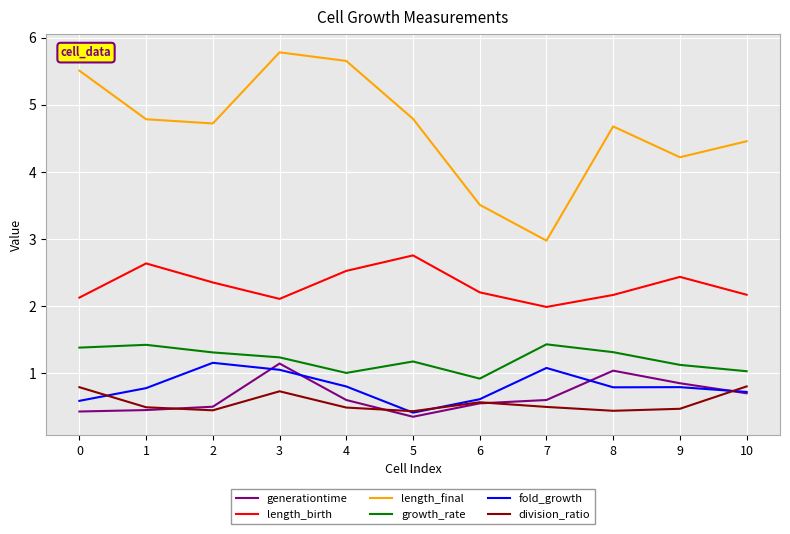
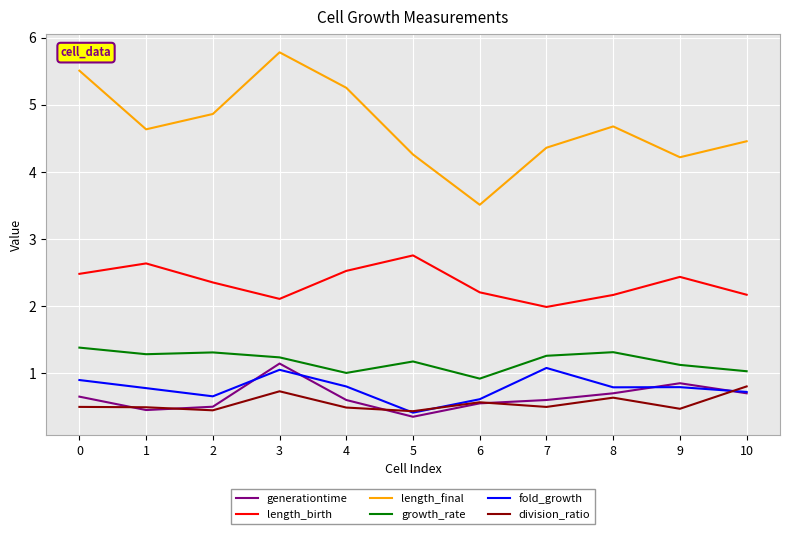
  {
    "generationtime": {
-     "0": 0.4,
+     "0": 0.6,
      "1": 0.5,
      "2": 0.5,
      "3": 1.1,
      "4": 0.6,
      "5": 0.4,
      "7": 0.6,
-     "8": 1.0,
+     "8": 0.7,
      "9": 0.8
    },
    "length_birth": {
-     "0": 2.1,
+     "0": 2.5,
      "1": 2.6,
      "2": 2.4,
      "3": 2.1,
      "4": 2.5,
      "5": 2.8,
      "6": 2.2,
      "7": 2.0,
      "8": 2.2,
      "9": 2.4,
      "10": 2.2
    },
    "length_final": {
      "0": 5.5,
-     "1": 4.8,
-     "2": 4.7,
+     "1": 4.6,
+     "2": 4.9,
      "3": 5.8,
-     "4": 5.7,
-     "5": 4.8,
+     "4": 5.3,
+     "5": 4.3,
      "6": 3.5,
-     "7": 3.0,
+     "7": 4.4,
      "8": 4.7,
      "9": 4.2,
      "10": 4.5
    },
    "growth_rate": {
      "0": 1.4,
-     "1": 1.4,
+     "1": 1.3,
      "2": 1.3,
      "3": 1.2,
      "4": 1.0,
      "5": 1.2,
      "6": 0.9,
-     "7": 1.4,
+     "7": 1.3,
      "8": 1.3,
      "9": 1.1,
      "10": 1.0
    },
    "fold_growth": {
-     "0": 0.6,
+     "0": 0.9,
      "1": 0.8,
-     "2": 1.2,
+     "2": 0.7,
      "3": 1.1,
      "4": 0.8,
      "6": 0.6,
      "7": 1.1,
      "8": 0.8,
      "9": 0.8
    },
    "division_ratio": {
-     "0": 0.8,
+     "0": 0.5,
      "1": 0.5,
      "2": 0.4,
      "3": 0.7,
      "4": 0.5,
      "7": 0.5,
-     "8": 0.4,
+     "8": 0.6,
      "9": 0.5,
      "10": 0.8
    }
  }
